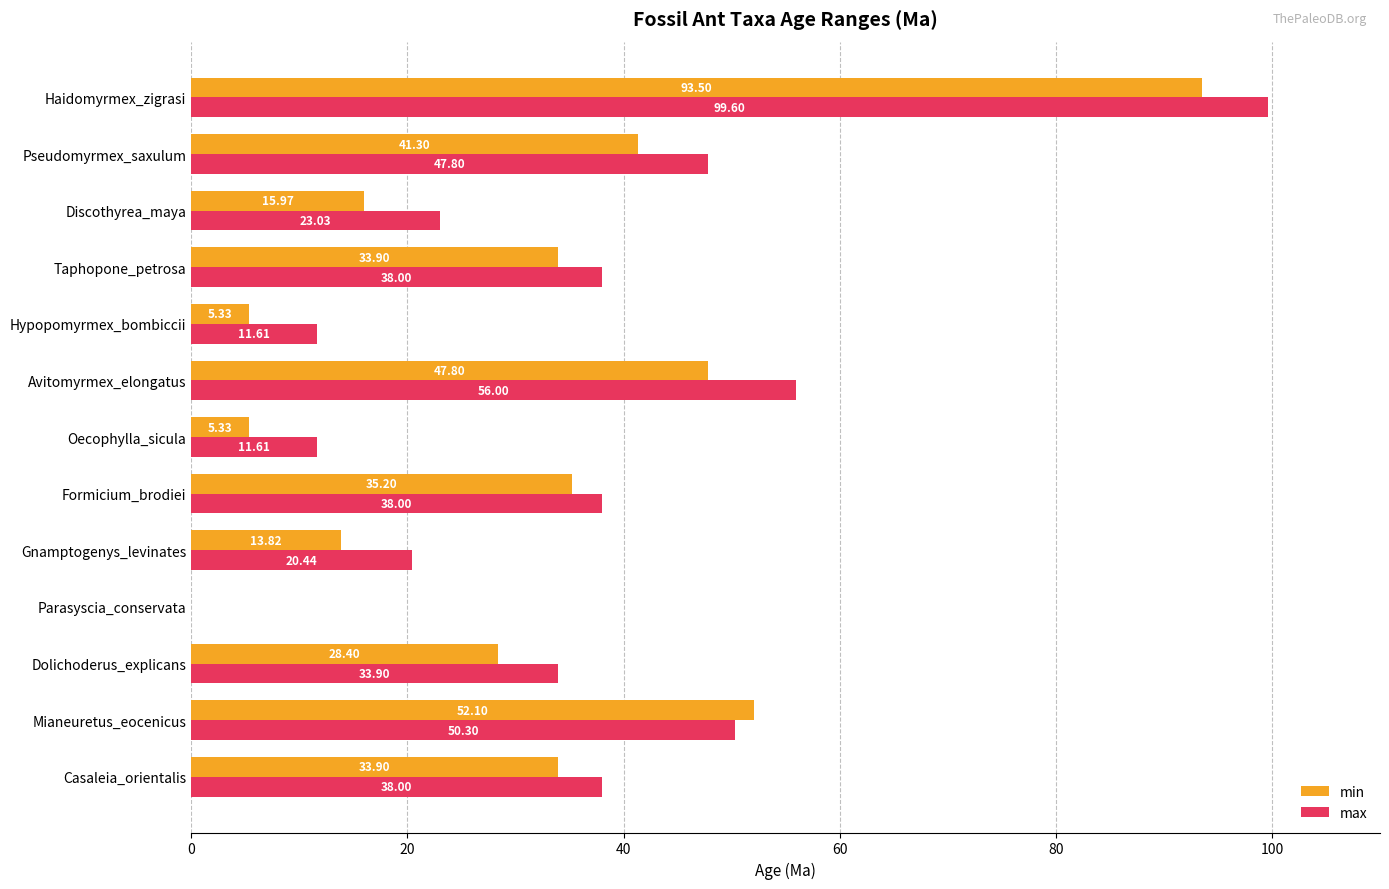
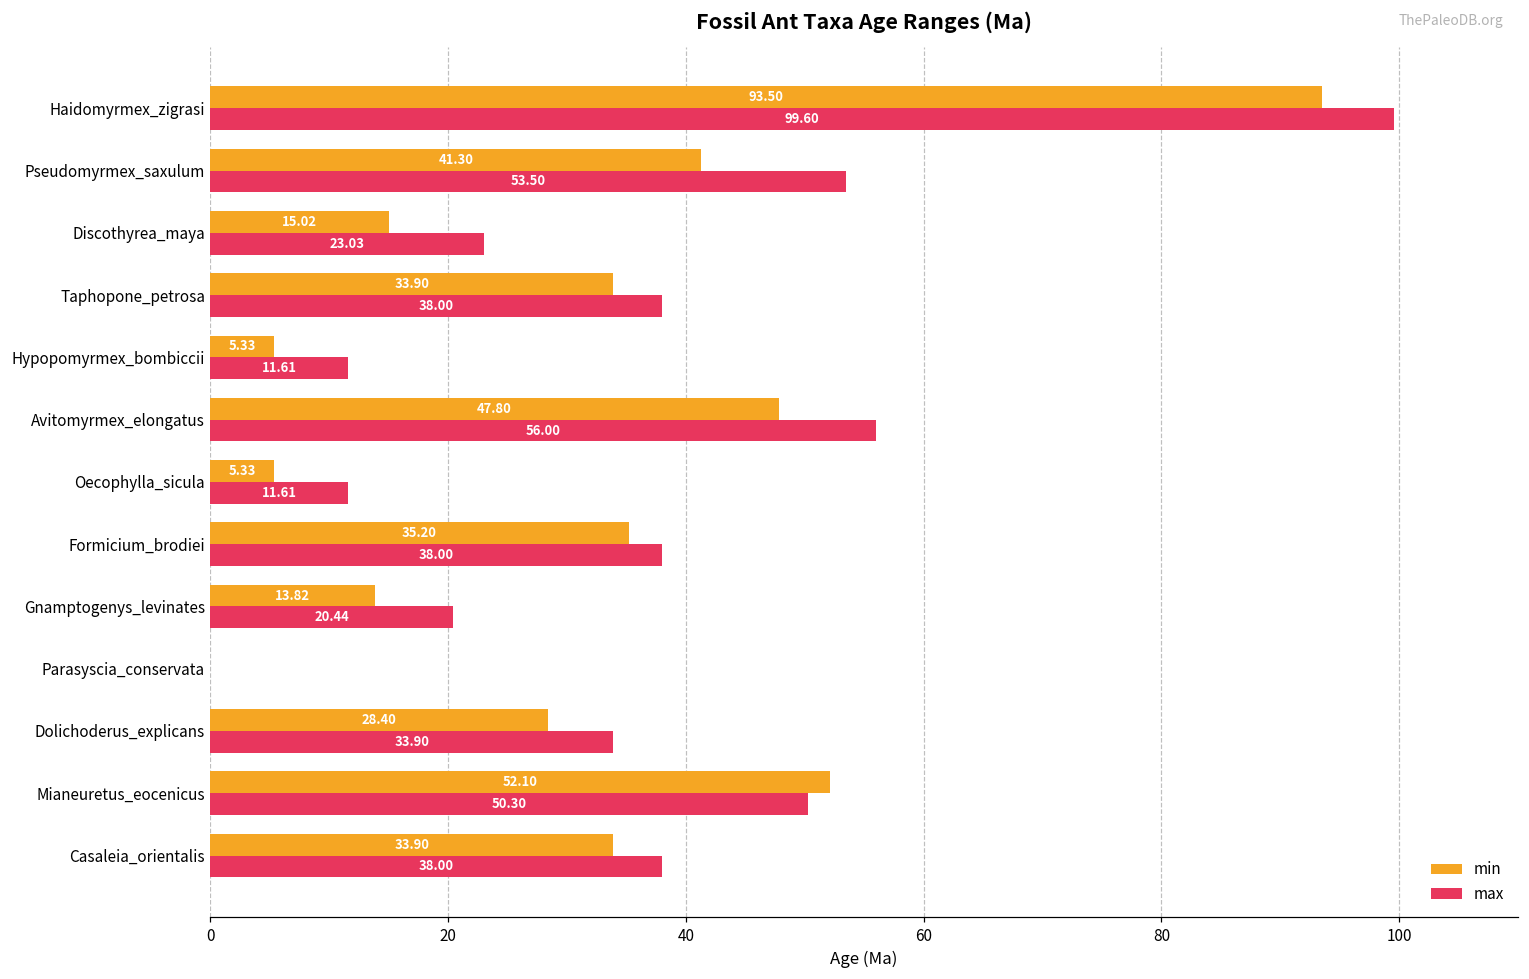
  {
    "min": {
      "Haidomyrmex_zigrasi": 93.50,
      "Pseudomyrmex_saxulum": 41.30,
-     "Discothyrea_maya": 15.97,
+     "Discothyrea_maya": 15.02,
      "Taphopone_petrosa": 33.90,
      "Hypopomyrmex_bombiccii": 5.33,
      "Avitomyrmex_elongatus": 47.80,
      "Oecophylla_sicula": 5.33,
      "Formicium_brodiei": 35.20,
      "Gnamptogenys_levinates": 13.82,
      "Dolichoderus_explicans": 28.40,
      "Mianeuretus_eocenicus": 52.10,
      "Casaleia_orientalis": 33.90
    },
    "max": {
      "Haidomyrmex_zigrasi": 99.60,
-     "Pseudomyrmex_saxulum": 47.80,
+     "Pseudomyrmex_saxulum": 53.50,
      "Discothyrea_maya": 23.03,
      "Taphopone_petrosa": 38.00,
      "Hypopomyrmex_bombiccii": 11.61,
      "Avitomyrmex_elongatus": 56.00,
      "Oecophylla_sicula": 11.61,
      "Formicium_brodiei": 38.00,
      "Gnamptogenys_levinates": 20.44,
      "Dolichoderus_explicans": 33.90,
      "Mianeuretus_eocenicus": 50.30,
      "Casaleia_orientalis": 38.00
    }
  }
